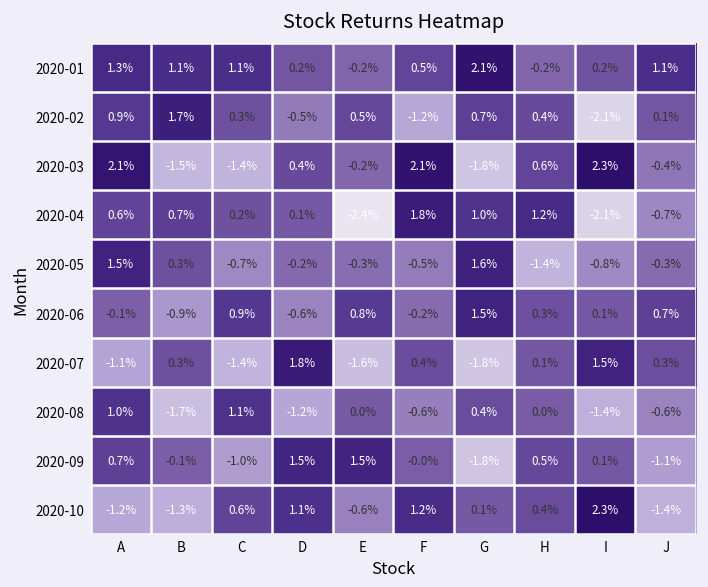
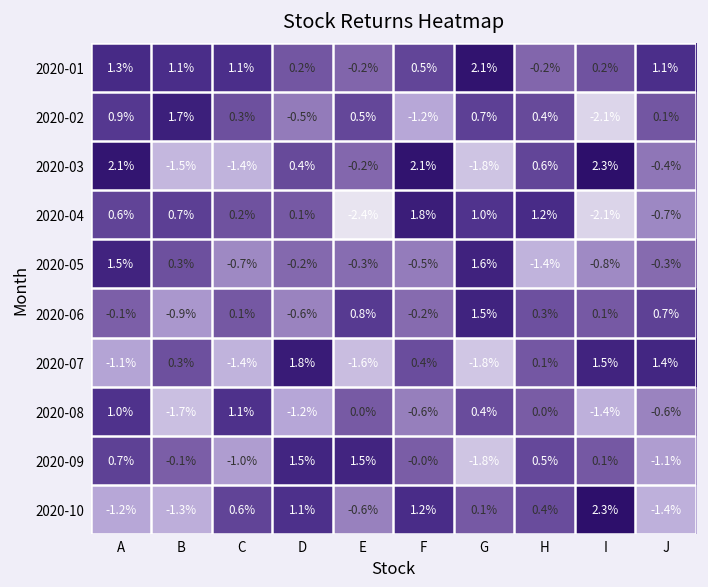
  {
    "2020-01": {
      "A": "1.3%",
      "B": "1.1%",
      "C": "1.1%",
      "D": "0.2%",
      "E": "-0.2%",
      "F": "0.5%",
      "G": "2.1%",
      "H": "-0.2%",
      "I": "0.2%",
      "J": "1.1%"
    },
    "2020-02": {
      "A": "0.9%",
      "B": "1.7%",
      "C": "0.3%",
      "D": "-0.5%",
      "E": "0.5%",
      "F": "-1.2%",
      "G": "0.7%",
      "H": "0.4%",
      "J": "0.1%"
    },
    "2020-03": {
      "A": "2.1%",
      "B": "-1.5%",
      "C": "-1.4%",
      "D": "0.4%",
      "E": "-0.2%",
      "F": "2.1%",
      "G": "-1.8%",
      "H": "0.6%",
      "I": "2.3%",
      "J": "-0.4%"
    },
    "2020-04": {
      "A": "0.6%",
      "B": "0.7%",
      "C": "0.2%",
      "D": "0.1%",
      "F": "1.8%",
      "G": "1.0%",
      "H": "1.2%",
      "J": "-0.7%"
    },
    "2020-05": {
      "A": "1.5%",
      "B": "0.3%",
      "C": "-0.7%",
      "D": "-0.2%",
      "E": "-0.3%",
      "F": "-0.5%",
      "G": "1.6%",
      "H": "-1.4%",
      "I": "-0.8%",
      "J": "-0.3%"
    },
    "2020-06": {
      "A": "-0.1%",
      "B": "-0.9%",
-     "C": "0.9%",
+     "C": "0.1%",
      "D": "-0.6%",
      "E": "0.8%",
      "F": "-0.2%",
      "G": "1.5%",
      "H": "0.3%",
      "I": "0.1%",
      "J": "0.7%"
    },
    "2020-07": {
      "A": "-1.1%",
      "B": "0.3%",
      "C": "-1.4%",
      "D": "1.8%",
      "E": "-1.6%",
      "F": "0.4%",
      "G": "-1.8%",
      "H": "0.1%",
      "I": "1.5%",
-     "J": "0.3%"
+     "J": "1.4%"
    },
    "2020-08": {
      "A": "1.0%",
      "B": "-1.7%",
      "C": "1.1%",
      "D": "-1.2%",
      "E": "0.0%",
      "F": "-0.6%",
      "G": "0.4%",
      "H": "0.0%",
      "I": "-1.4%",
      "J": "-0.6%"
    },
    "2020-09": {
      "A": "0.7%",
      "B": "-0.1%",
      "C": "-1.0%",
      "D": "1.5%",
      "E": "1.5%",
      "F": "-0.0%",
      "G": "-1.8%",
      "H": "0.5%",
      "I": "0.1%",
      "J": "-1.1%"
    },
    "2020-10": {
      "A": "-1.2%",
      "B": "-1.3%",
      "C": "0.6%",
      "D": "1.1%",
      "E": "-0.6%",
      "F": "1.2%",
      "G": "0.1%",
      "H": "0.4%",
      "I": "2.3%",
      "J": "-1.4%"
    }
  }
